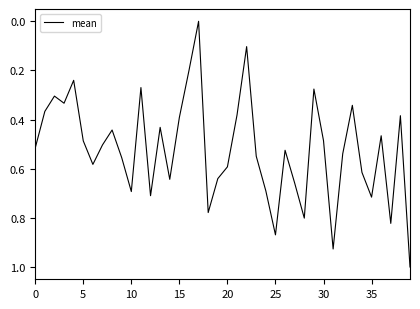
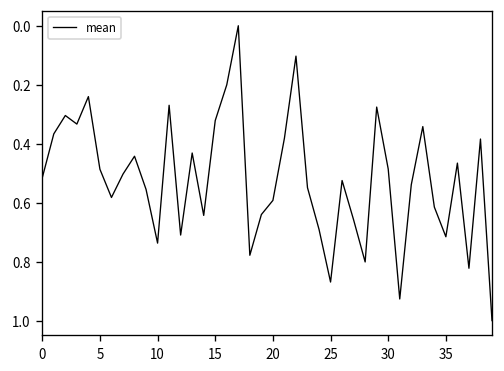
  {
    "0": 0.52,
    "5": 0.49,
-   "10": 0.69,
-   "15": 0.39,
+   "10": 0.74,
+   "15": 0.32,
    "20": 0.59,
    "25": 0.87,
    "30": 0.49,
    "35": 0.72
  }
